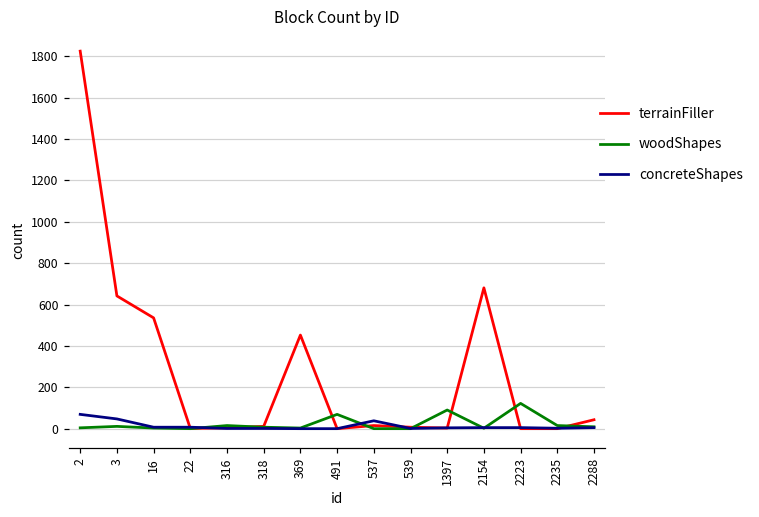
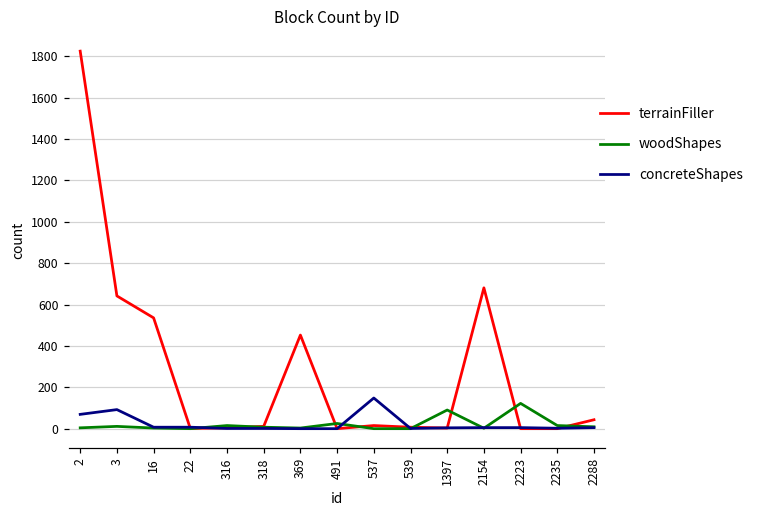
  {
    "terrainFiller": {
      "2": 1820,
      "3": 640,
      "16": 540,
      "369": 450,
      "537": 20,
      "2154": 680,
      "2288": 40
    },
    "woodShapes": {
      "2": 10,
      "3": 10,
-     "491": 70,
+     "491": 30,
      "537": 0,
      "1397": 90,
      "2223": 120
    },
    "concreteShapes": {
      "2": 70,
-     "3": 50,
-     "537": 40
+     "3": 90,
+     "537": 150
    }
  }
